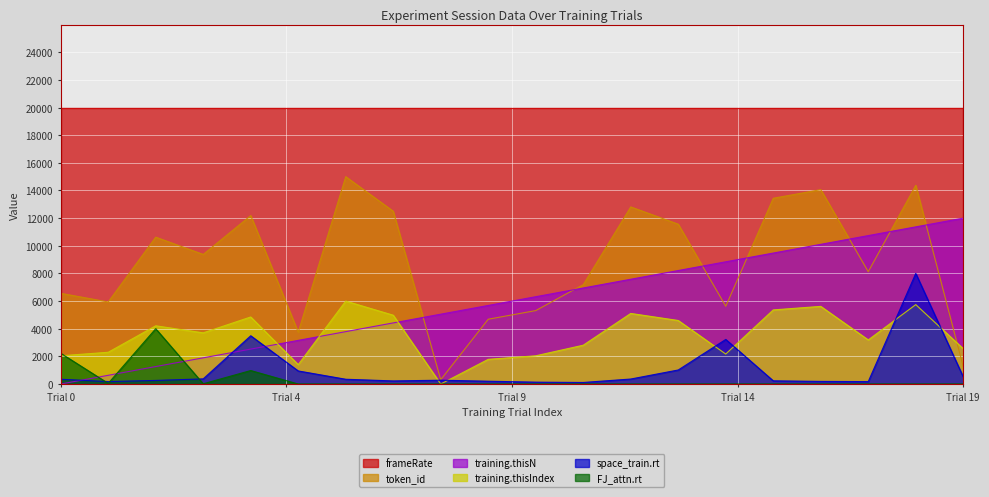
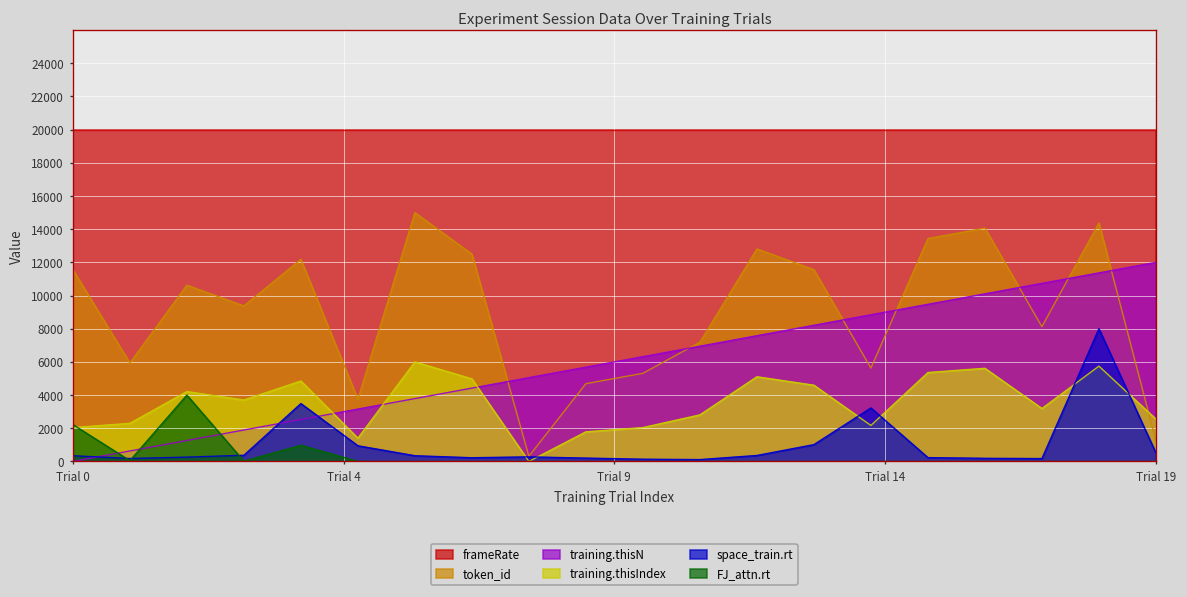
  {
    "frameRate": {
      "Trial 0": 20000,
      "Trial 19": 20000
    },
    "token_id": {
-     "Trial 0": 6600,
+     "Trial 0": 11600,
      "Trial 19": 1300
    },
    "training.thisN": {
      "Trial 0": 0,
      "Trial 19": 12000
    },
    "training.thisIndex": {
      "Trial 19": 2600
    },
    "space_train.rt": {
      "Trial 0": 300,
      "Trial 19": 500
    },
    "FJ_attn.rt": {
      "Trial 19": 0
    }
  }
